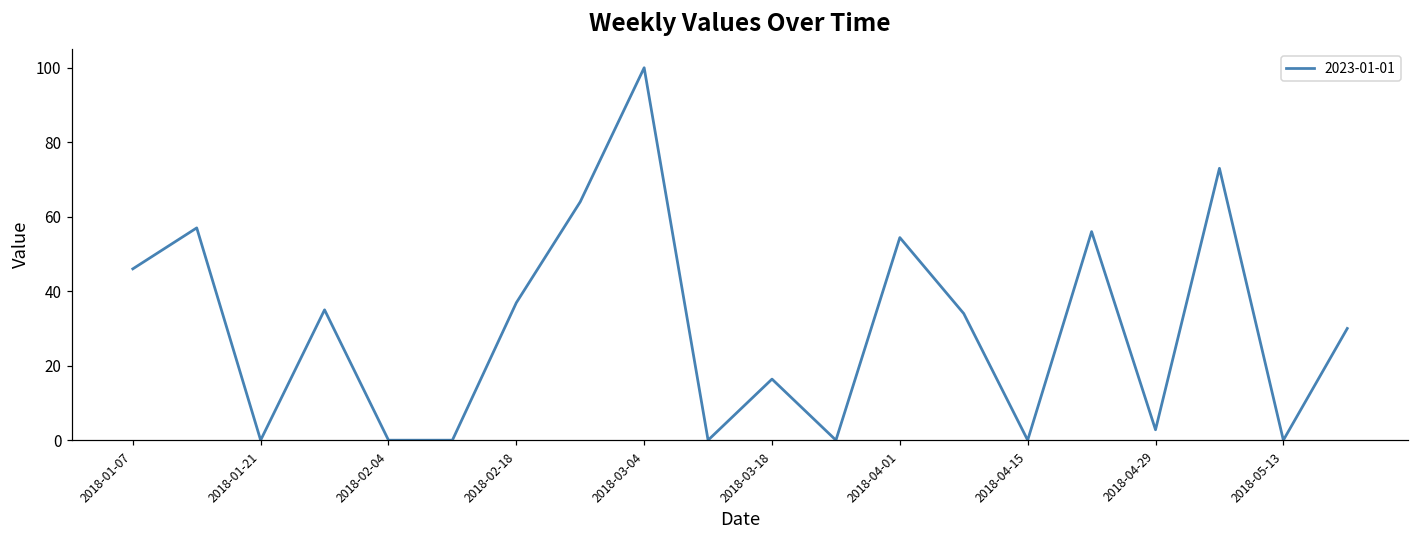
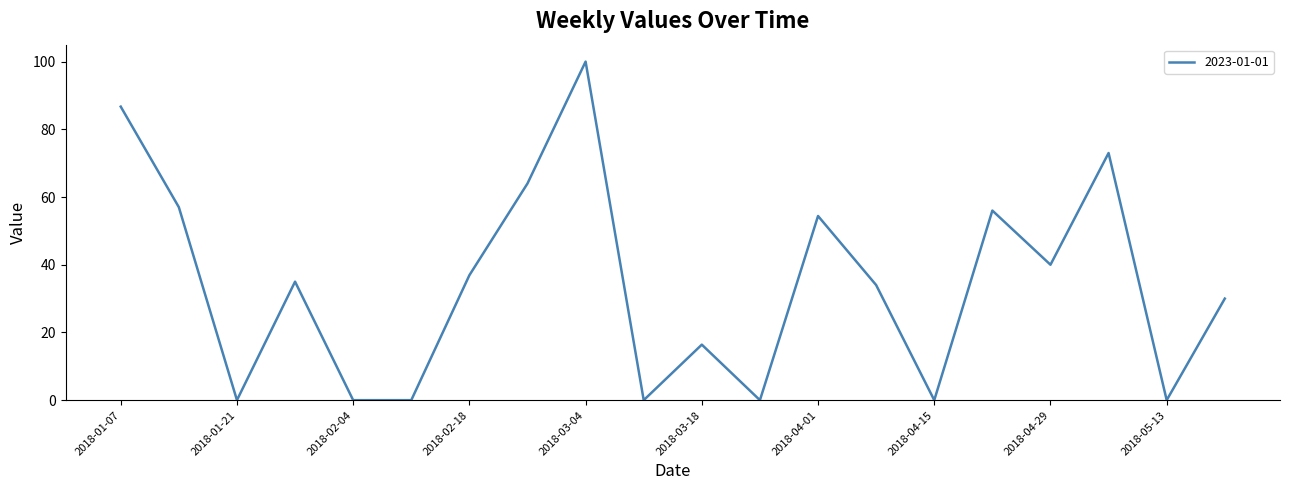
  {
-   "2018-01-07": 46,
+   "2018-01-07": 87,
    "2018-01-21": 0,
    "2018-02-04": 0,
    "2018-02-18": 37,
    "2018-03-04": 100,
    "2018-03-18": 16,
    "2018-04-01": 54,
    "2018-04-15": 0,
-   "2018-04-29": 3,
+   "2018-04-29": 40,
    "2018-05-13": 0
  }
